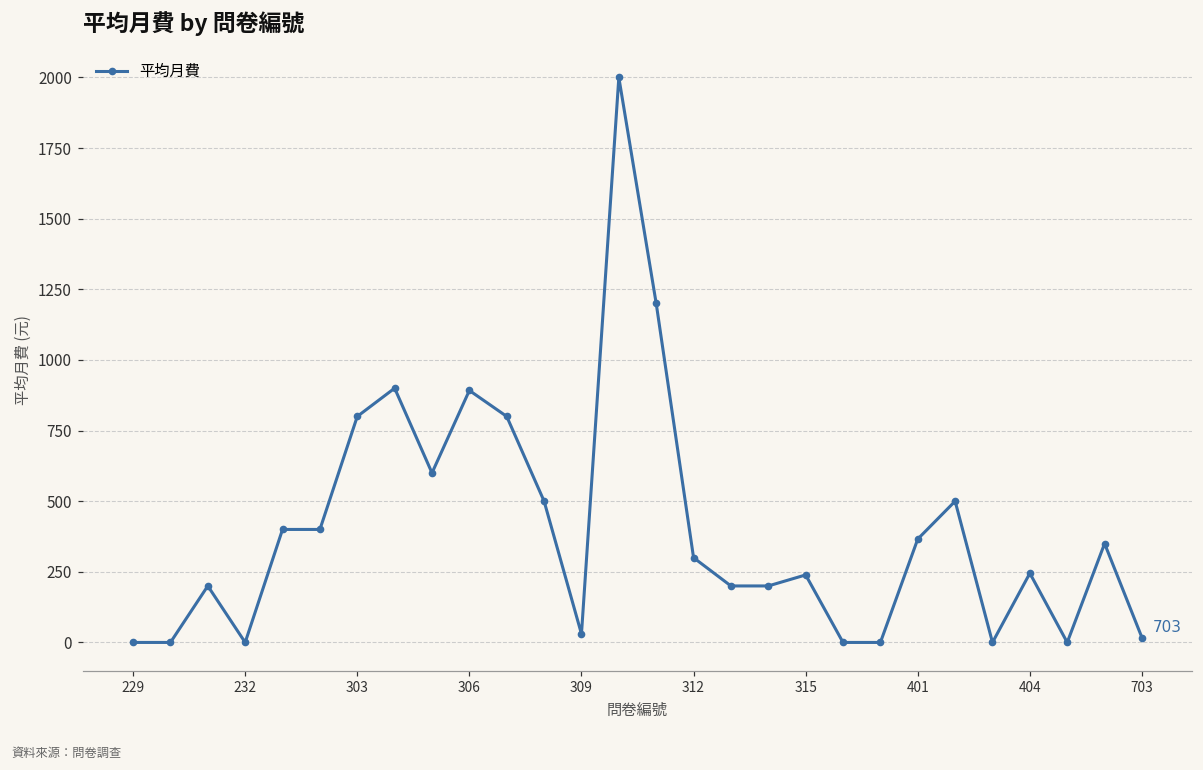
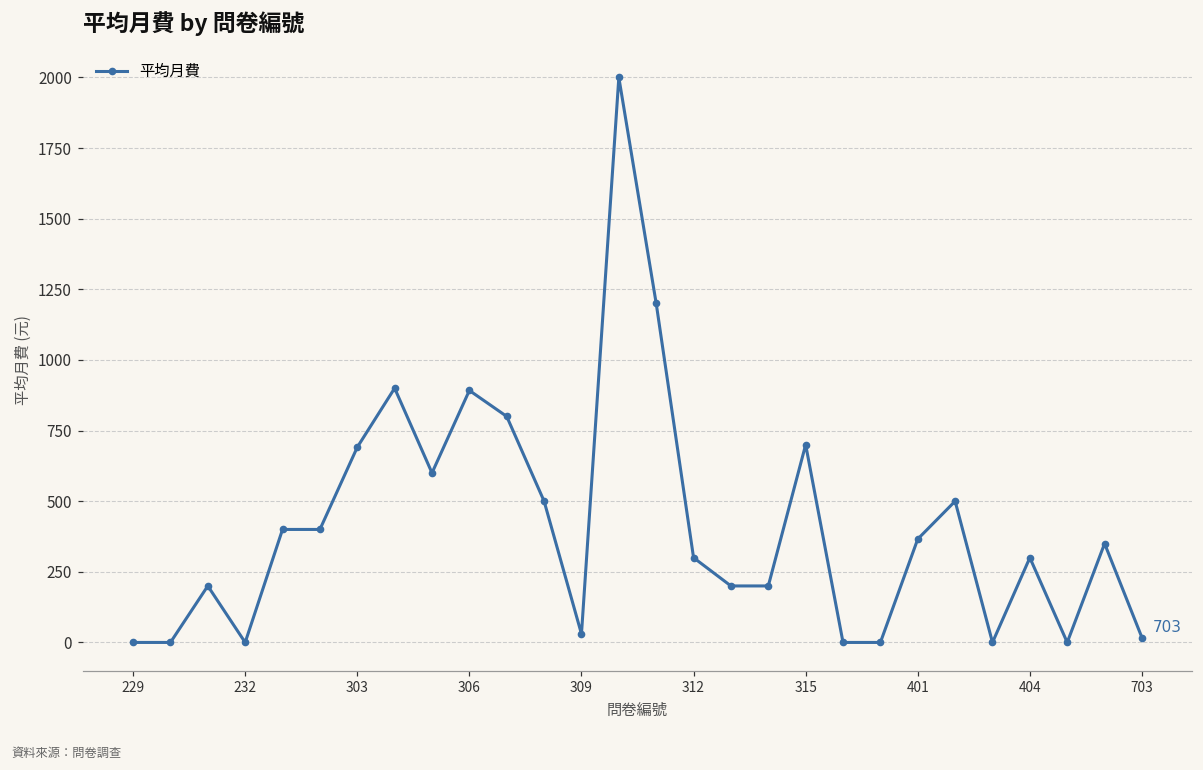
  {
    "229": 0,
    "232": 0,
-   "303": 800,
+   "303": 690,
    "306": 890,
    "309": 30,
    "312": 300,
-   "315": 240,
+   "315": 700,
    "401": 370,
-   "404": 250
+   "404": 300
  }
